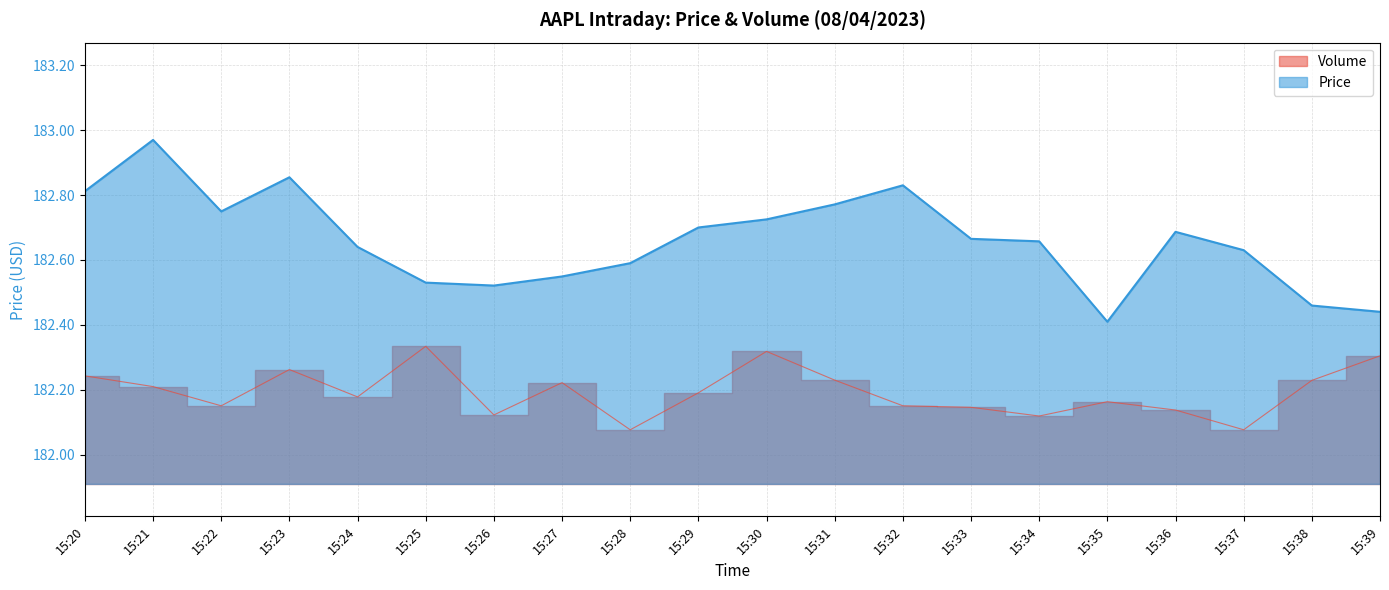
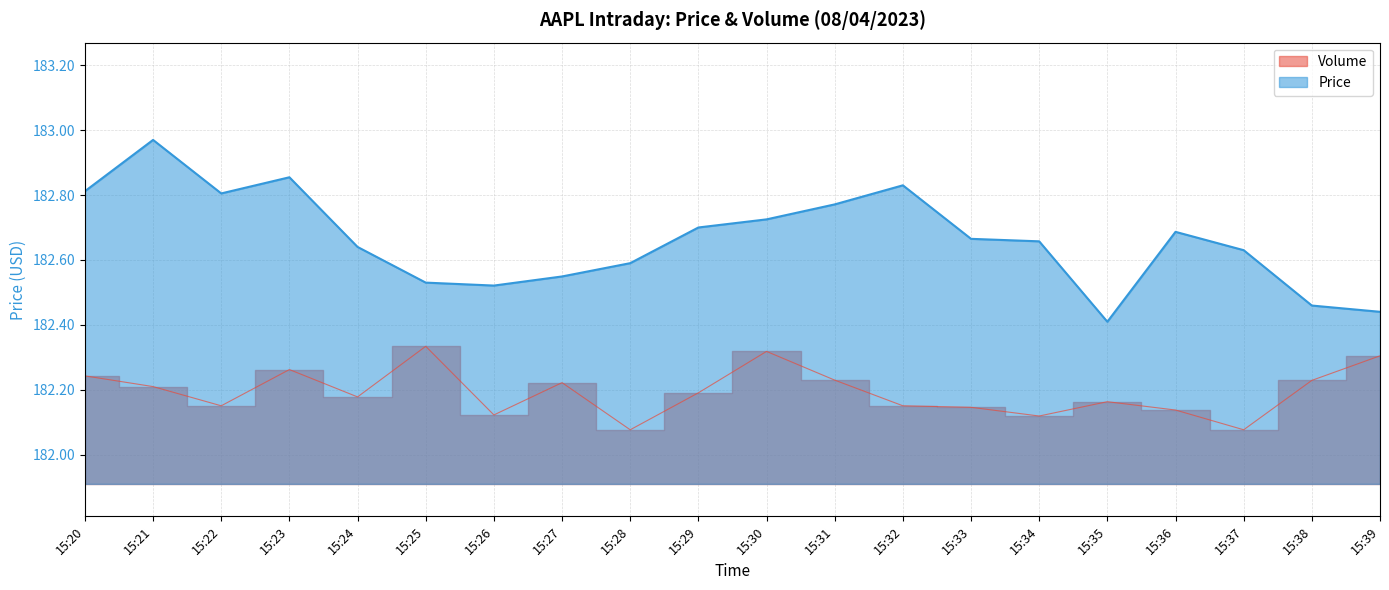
  {
    "Price": {
      "15:20": 182.81,
      "15:21": 182.97,
-     "15:22": 182.75,
+     "15:22": 182.80,
      "15:23": 182.85,
      "15:24": 182.64,
      "15:25": 182.53,
      "15:26": 182.52,
      "15:27": 182.55,
      "15:28": 182.59,
      "15:29": 182.70,
      "15:30": 182.73,
      "15:31": 182.77,
      "15:32": 182.83,
      "15:33": 182.66,
      "15:34": 182.66,
      "15:35": 182.41,
      "15:36": 182.69,
      "15:37": 182.63,
      "15:38": 182.46,
      "15:39": 182.44
    }
  }
